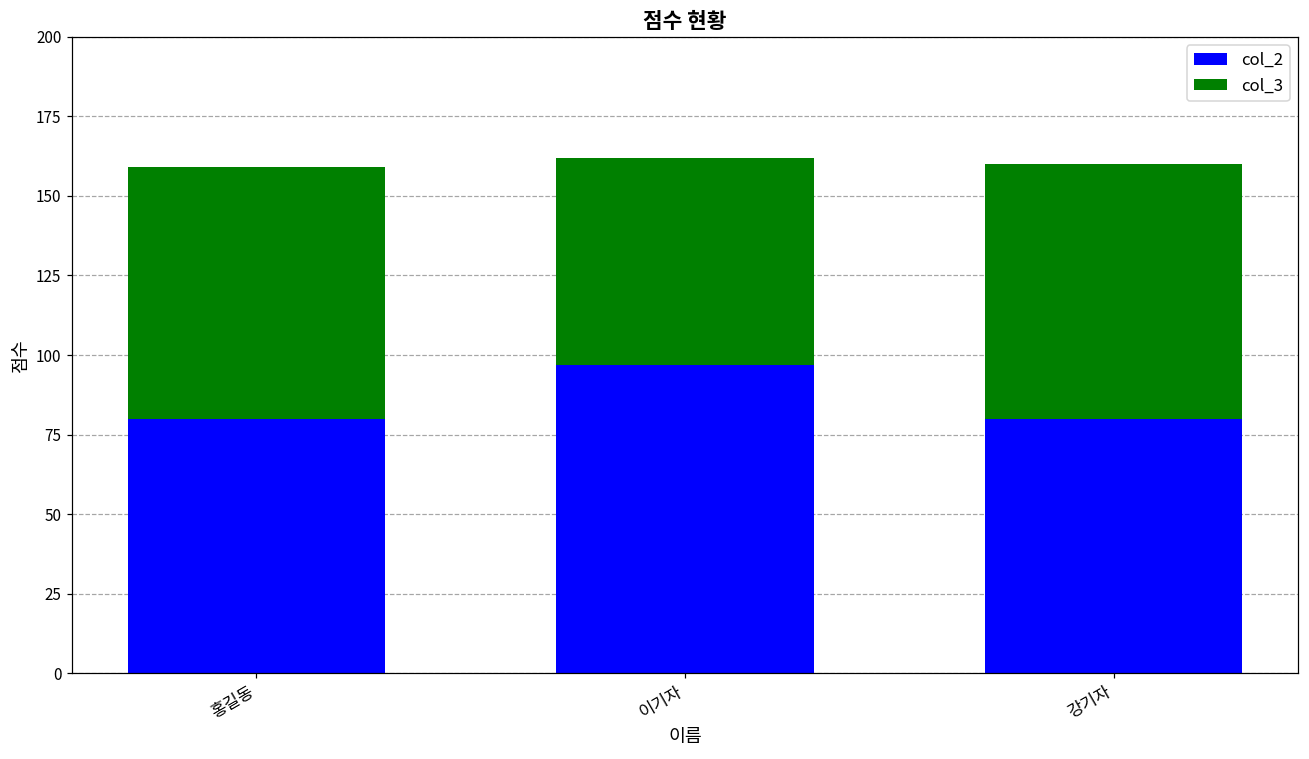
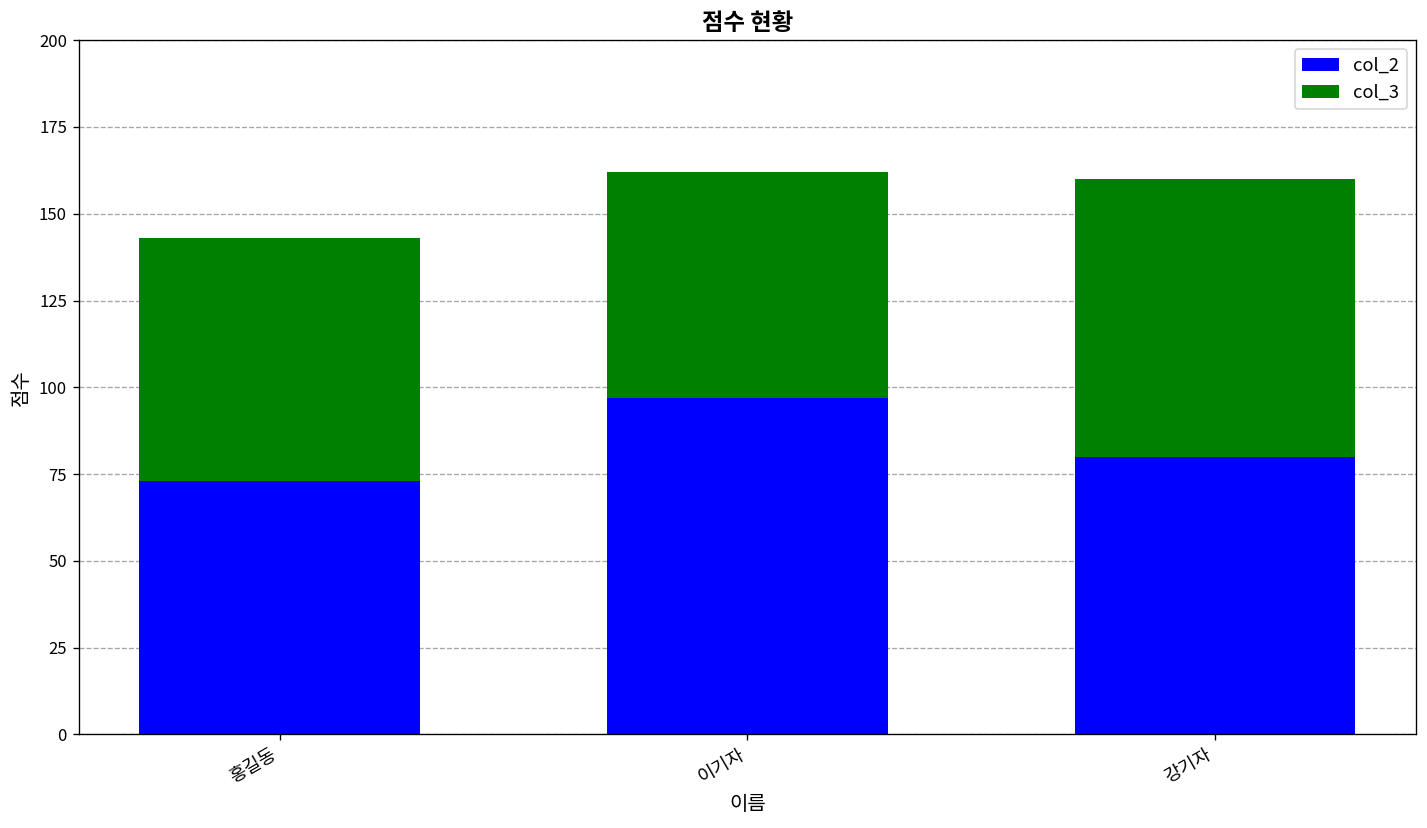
  {
    "col_2": {
-     "홍길동": 80,
+     "홍길동": 73,
      "이기자": 97,
      "강기자": 80
    },
    "col_3": {
-     "홍길동": 79,
+     "홍길동": 70,
      "이기자": 65,
      "강기자": 80
    }
  }
